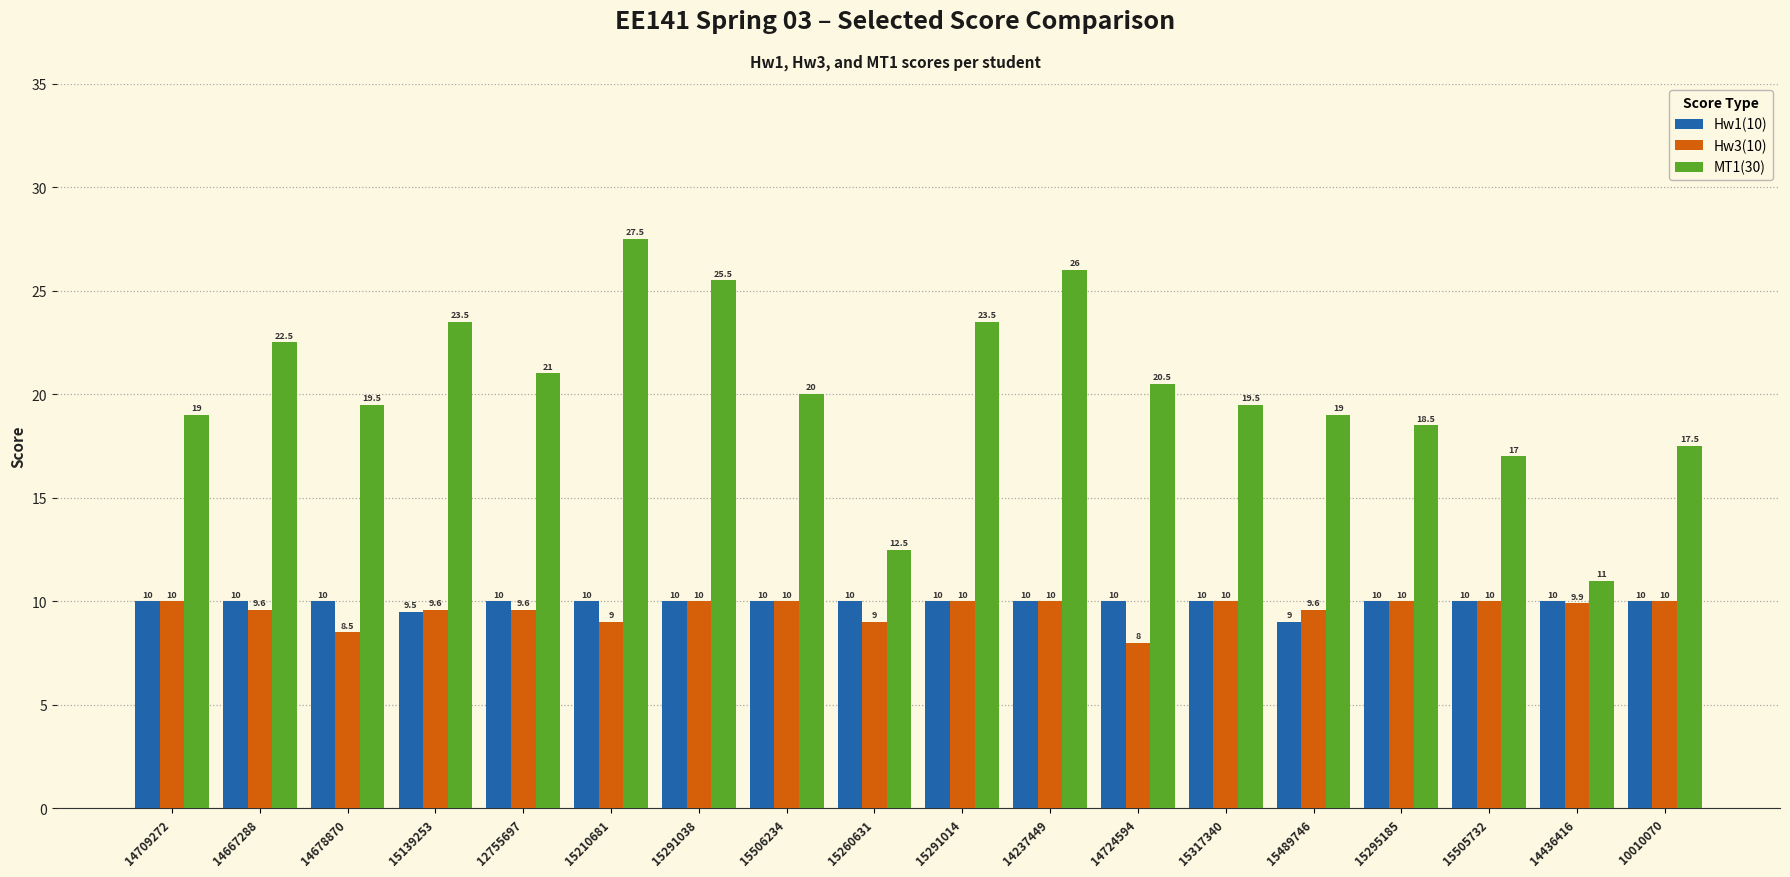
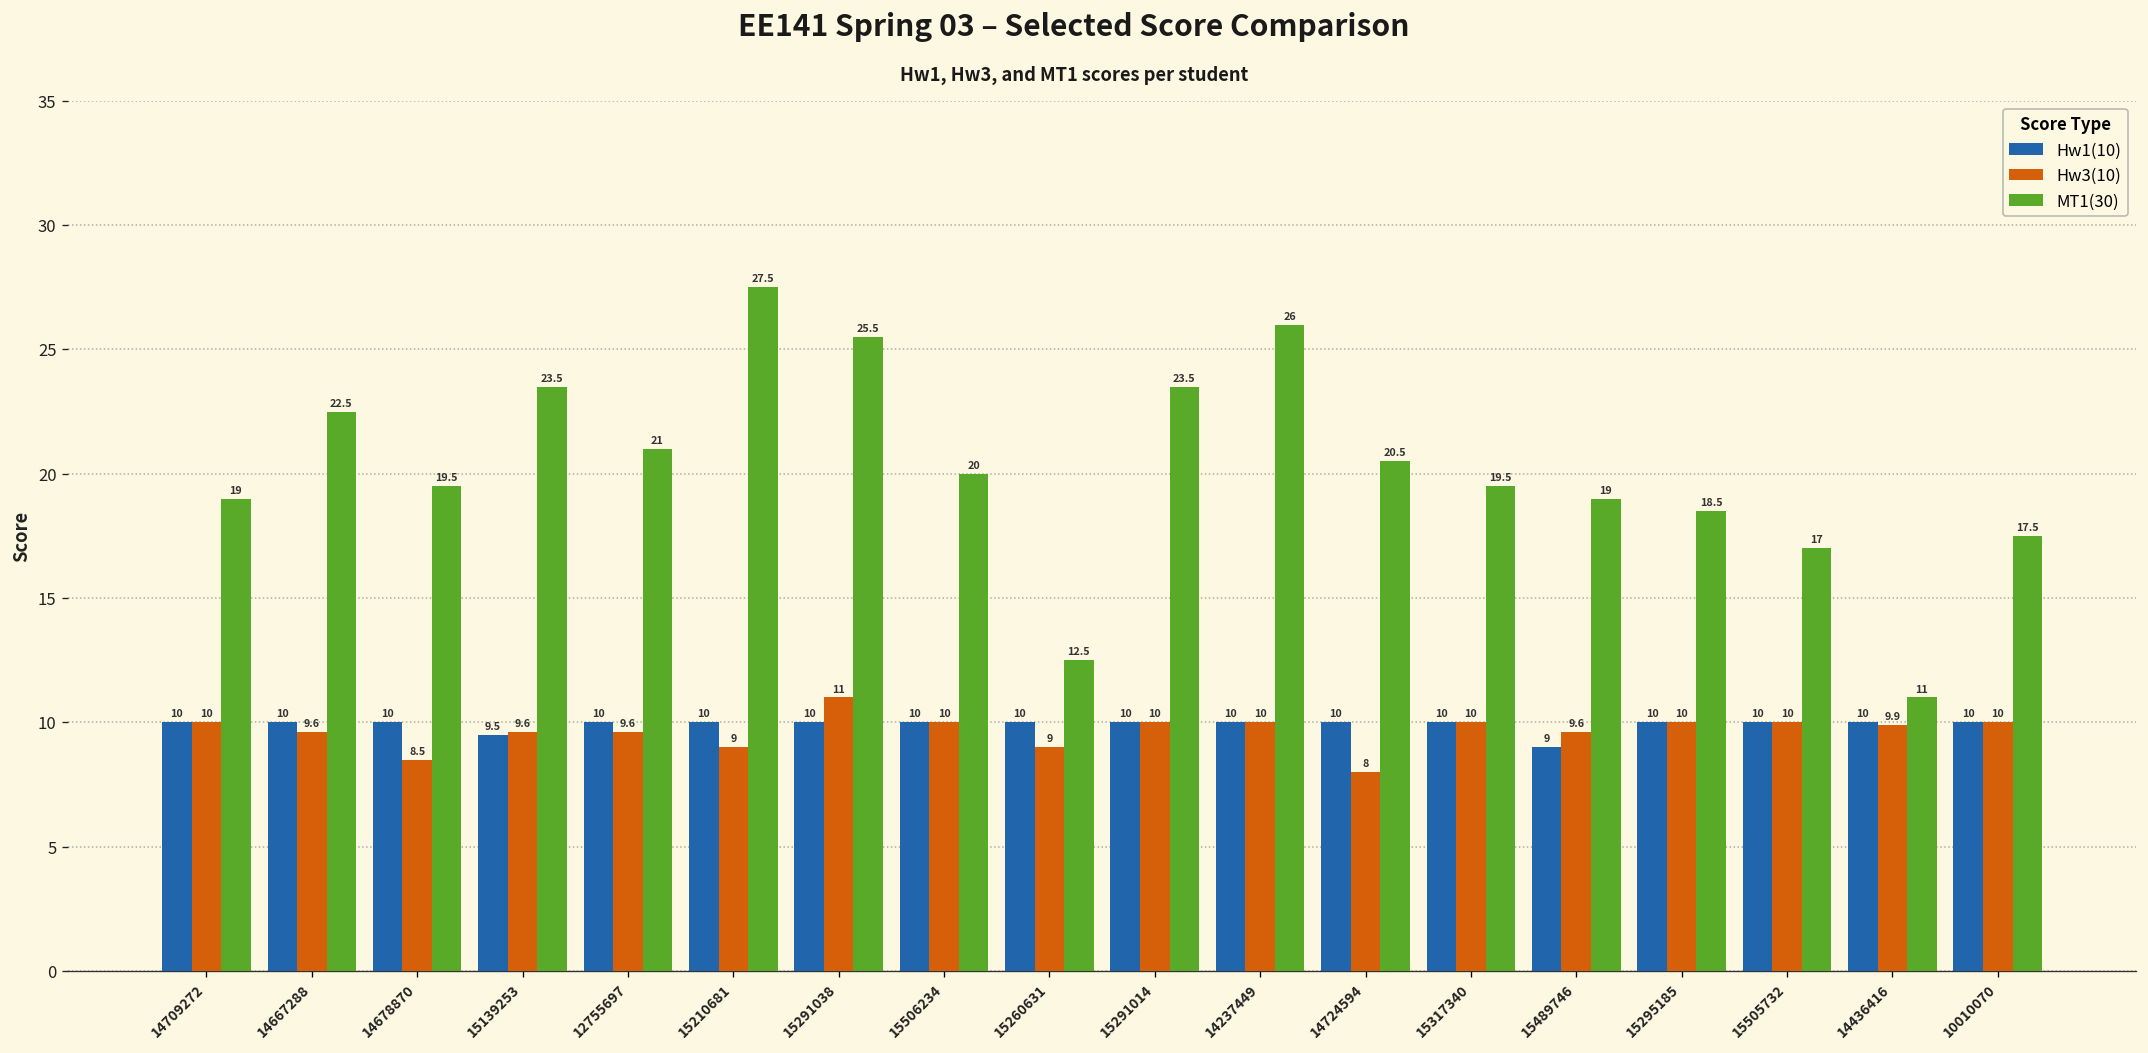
  {
    "Hw1(10)": {
      "14709272": 10,
      "14667288": 10,
      "14678870": 10,
      "15139253": 9.5,
      "12755697": 10,
      "15210681": 10,
      "15291038": 10,
      "15506234": 10,
      "15260631": 10,
      "15291014": 10,
      "14237449": 10,
      "14724594": 10,
      "15317340": 10,
      "15489746": 9,
      "15295185": 10,
      "15505732": 10,
      "14436416": 10,
      "10010070": 10
    },
    "Hw3(10)": {
      "14709272": 10,
      "14667288": 9.6,
      "14678870": 8.5,
      "15139253": 9.6,
      "12755697": 9.6,
      "15210681": 9,
-     "15291038": 10,
+     "15291038": 11,
      "15506234": 10,
      "15260631": 9,
      "15291014": 10,
      "14237449": 10,
      "14724594": 8,
      "15317340": 10,
      "15489746": 9.6,
      "15295185": 10,
      "15505732": 10,
      "14436416": 9.9,
      "10010070": 10
    },
    "MT1(30)": {
      "14709272": 19,
      "14667288": 22.5,
      "14678870": 19.5,
      "15139253": 23.5,
      "12755697": 21,
      "15210681": 27.5,
      "15291038": 25.5,
      "15506234": 20,
      "15260631": 12.5,
      "15291014": 23.5,
      "14237449": 26,
      "14724594": 20.5,
      "15317340": 19.5,
      "15489746": 19,
      "15295185": 18.5,
      "15505732": 17,
      "14436416": 11,
      "10010070": 17.5
    }
  }
